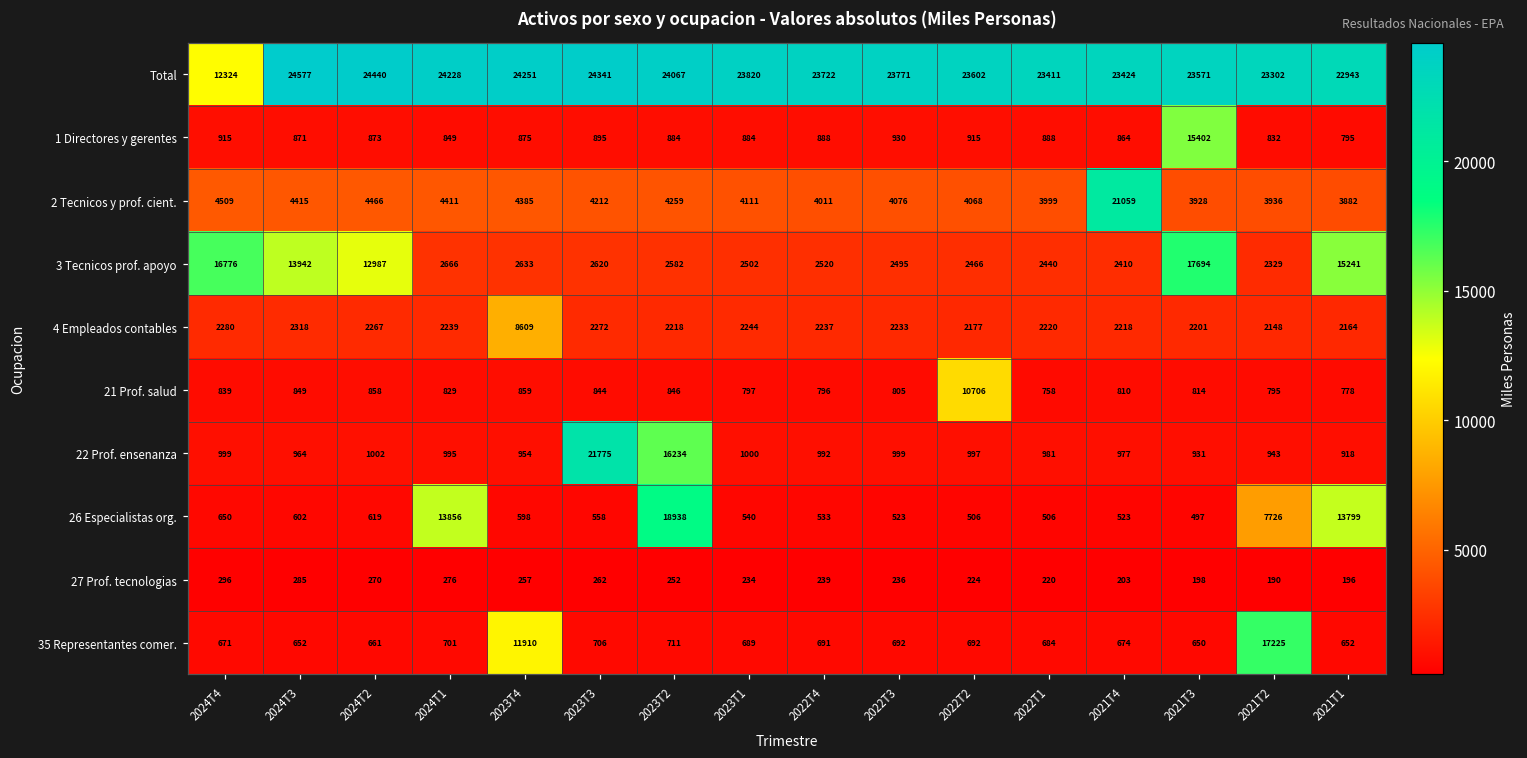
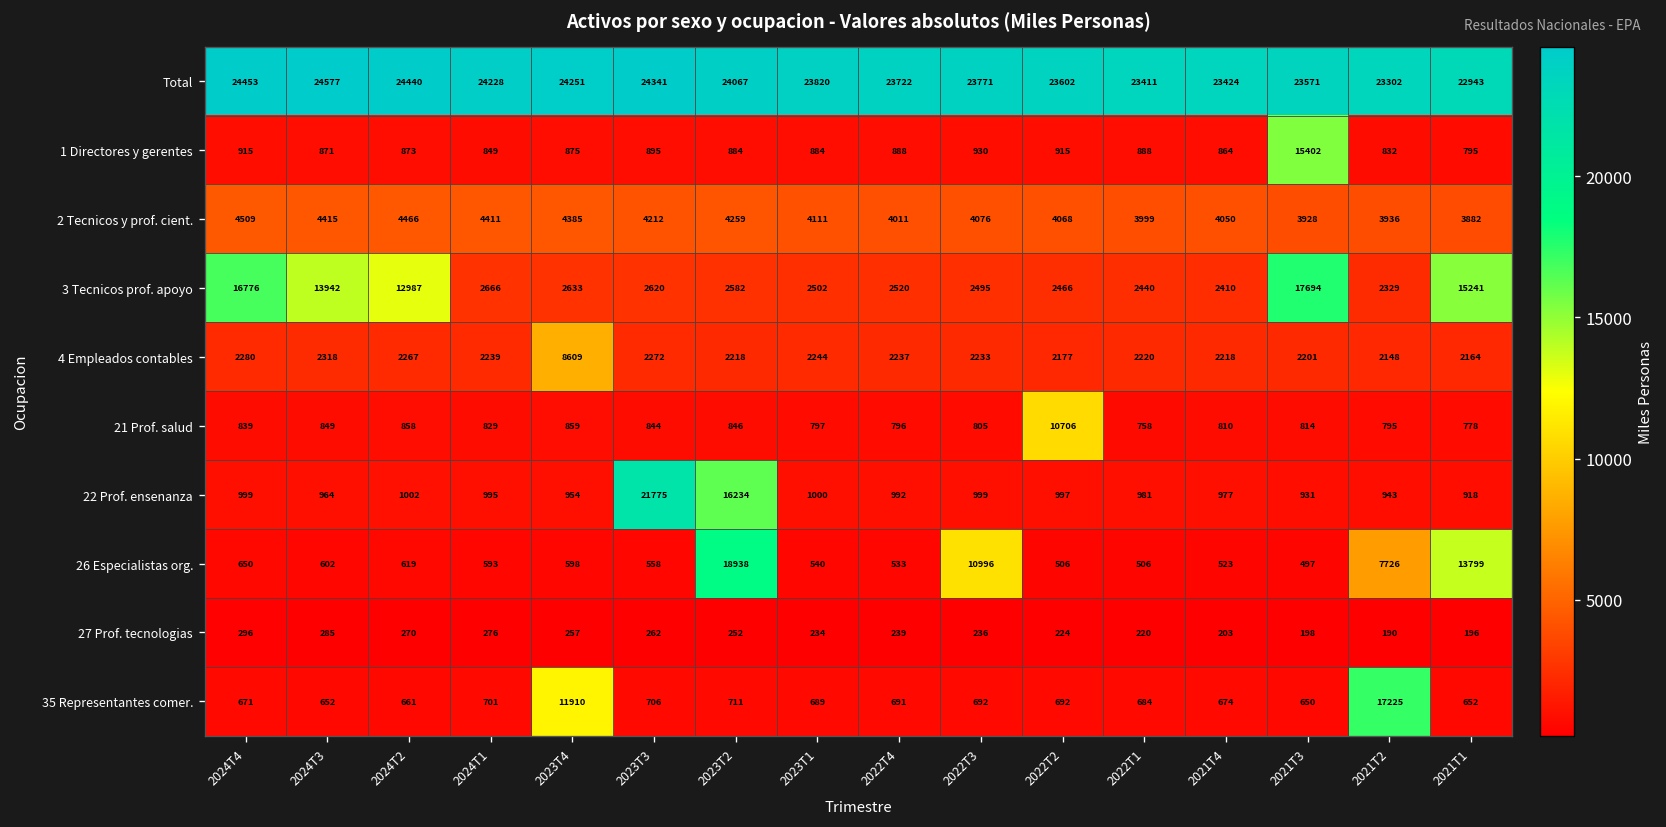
  {
    "Total": {
-     "2024T4": 12324,
+     "2024T4": 24453,
      "2024T3": 24577,
      "2024T2": 24440,
      "2024T1": 24228,
      "2023T4": 24251,
      "2023T3": 24341,
      "2023T2": 24067,
      "2023T1": 23820,
      "2022T4": 23722,
      "2022T3": 23771,
      "2022T2": 23602,
      "2022T1": 23411,
      "2021T4": 23424,
      "2021T3": 23571,
      "2021T2": 23302,
      "2021T1": 22943
    },
    "1 Directores y gerentes": {
      "2024T4": 915,
      "2024T3": 871,
      "2024T2": 873,
      "2024T1": 849,
      "2023T4": 875,
      "2023T3": 895,
      "2023T2": 884,
      "2023T1": 884,
      "2022T4": 888,
      "2022T3": 930,
      "2022T2": 915,
      "2022T1": 888,
      "2021T4": 864,
      "2021T3": 15402,
      "2021T2": 832,
      "2021T1": 795
    },
    "2 Tecnicos y prof. cient.": {
      "2024T4": 4509,
      "2024T3": 4415,
      "2024T2": 4466,
      "2024T1": 4411,
      "2023T4": 4385,
      "2023T3": 4212,
      "2023T2": 4259,
      "2023T1": 4111,
      "2022T4": 4011,
      "2022T3": 4076,
      "2022T2": 4068,
      "2022T1": 3999,
-     "2021T4": 21059,
+     "2021T4": 4050,
      "2021T3": 3928,
      "2021T2": 3936,
      "2021T1": 3882
    },
    "3 Tecnicos prof. apoyo": {
      "2024T4": 16776,
      "2024T3": 13942,
      "2024T2": 12987,
      "2024T1": 2666,
      "2023T4": 2633,
      "2023T3": 2620,
      "2023T2": 2582,
      "2023T1": 2502,
      "2022T4": 2520,
      "2022T3": 2495,
      "2022T2": 2466,
      "2022T1": 2440,
      "2021T4": 2410,
      "2021T3": 17694,
      "2021T2": 2329,
      "2021T1": 15241
    },
    "4 Empleados contables": {
      "2024T4": 2280,
      "2024T3": 2318,
      "2024T2": 2267,
      "2024T1": 2239,
      "2023T4": 8609,
      "2023T3": 2272,
      "2023T2": 2218,
      "2023T1": 2244,
      "2022T4": 2237,
      "2022T3": 2233,
      "2022T2": 2177,
      "2022T1": 2220,
      "2021T4": 2218,
      "2021T3": 2201,
      "2021T2": 2148,
      "2021T1": 2164
    },
    "21 Prof. salud": {
      "2024T4": 839,
      "2024T3": 849,
      "2024T2": 858,
      "2024T1": 829,
      "2023T4": 859,
      "2023T3": 844,
      "2023T2": 846,
      "2023T1": 797,
      "2022T4": 796,
      "2022T3": 805,
      "2022T2": 10706,
      "2022T1": 758,
      "2021T4": 810,
      "2021T3": 814,
      "2021T2": 795,
      "2021T1": 778
    },
    "22 Prof. ensenanza": {
      "2024T4": 999,
      "2024T3": 964,
      "2024T2": 1002,
      "2024T1": 995,
      "2023T4": 954,
      "2023T3": 21775,
      "2023T2": 16234,
      "2023T1": 1000,
      "2022T4": 992,
      "2022T3": 999,
      "2022T2": 997,
      "2022T1": 981,
      "2021T4": 977,
      "2021T3": 931,
      "2021T2": 943,
      "2021T1": 918
    },
    "26 Especialistas org.": {
      "2024T4": 650,
      "2024T3": 602,
      "2024T2": 619,
-     "2024T1": 13856,
+     "2024T1": 593,
      "2023T4": 598,
      "2023T3": 558,
      "2023T2": 18938,
      "2023T1": 540,
      "2022T4": 533,
-     "2022T3": 523,
+     "2022T3": 10996,
      "2022T2": 506,
      "2022T1": 506,
      "2021T4": 523,
      "2021T3": 497,
      "2021T2": 7726,
      "2021T1": 13799
    },
    "27 Prof. tecnologias": {
      "2024T4": 296,
      "2024T3": 285,
      "2024T2": 270,
      "2024T1": 276,
      "2023T4": 257,
      "2023T3": 262,
      "2023T2": 252,
      "2023T1": 234,
      "2022T4": 239,
      "2022T3": 236,
      "2022T2": 224,
      "2022T1": 220,
      "2021T4": 203,
      "2021T3": 198,
      "2021T2": 190,
      "2021T1": 196
    },
    "35 Representantes comer.": {
      "2024T4": 671,
      "2024T3": 652,
      "2024T2": 661,
      "2024T1": 701,
      "2023T4": 11910,
      "2023T3": 706,
      "2023T2": 711,
      "2023T1": 689,
      "2022T4": 691,
      "2022T3": 692,
      "2022T2": 692,
      "2022T1": 684,
      "2021T4": 674,
      "2021T3": 650,
      "2021T2": 17225,
      "2021T1": 652
    }
  }
